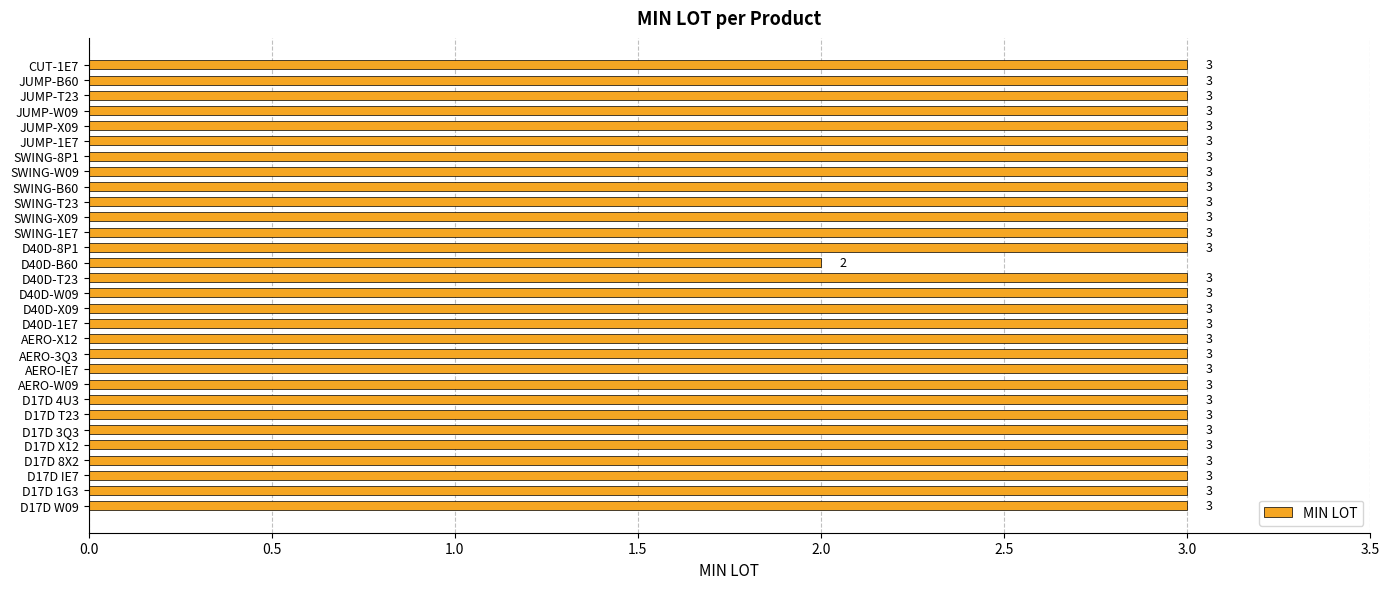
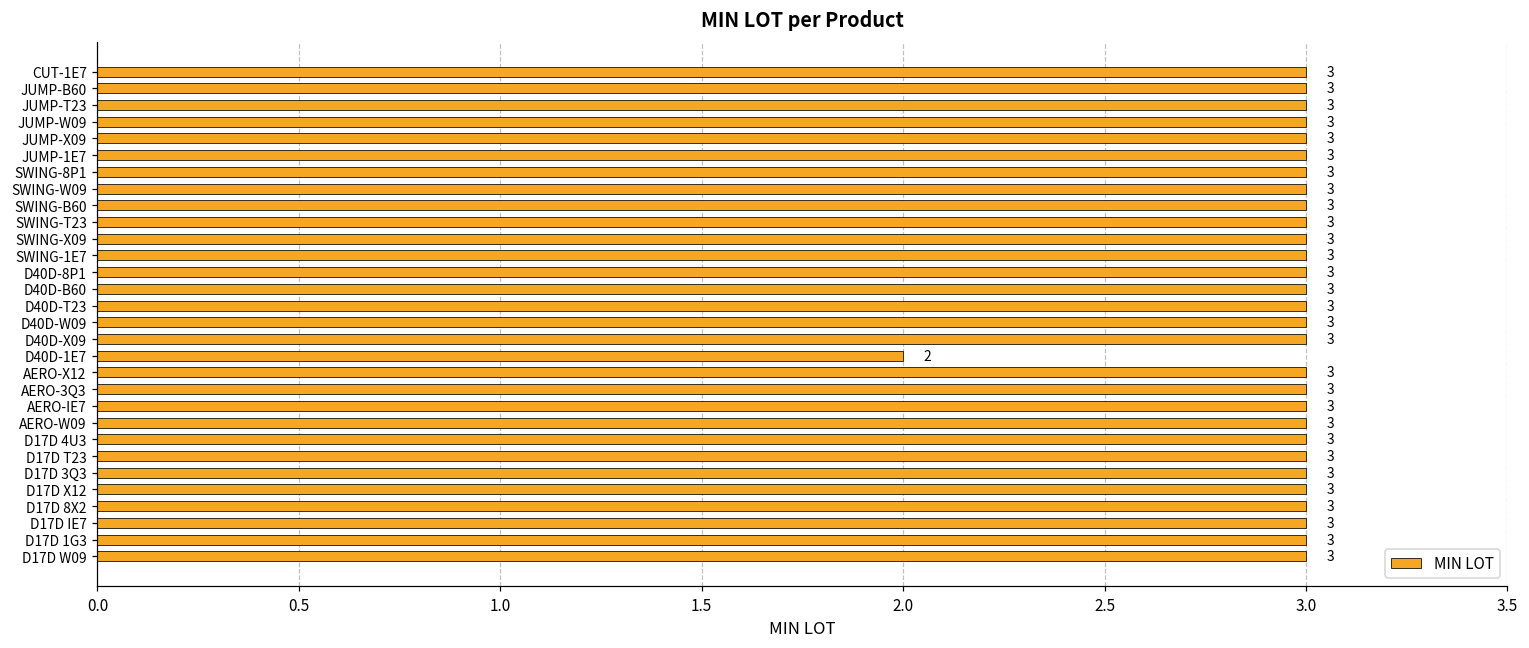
  {
    "CUT-1E7": 3,
    "JUMP-B60": 3,
    "JUMP-T23": 3,
    "JUMP-W09": 3,
    "JUMP-X09": 3,
    "JUMP-1E7": 3,
    "SWING-8P1": 3,
    "SWING-W09": 3,
    "SWING-B60": 3,
    "SWING-T23": 3,
    "SWING-X09": 3,
    "SWING-1E7": 3,
    "D40D-8P1": 3,
-   "D40D-B60": 2,
+   "D40D-B60": 3,
    "D40D-T23": 3,
    "D40D-W09": 3,
    "D40D-X09": 3,
-   "D40D-1E7": 3,
+   "D40D-1E7": 2,
    "AERO-X12": 3,
    "AERO-3Q3": 3,
    "AERO-IE7": 3,
    "AERO-W09": 3,
    "D17D 4U3": 3,
    "D17D T23": 3,
    "D17D 3Q3": 3,
    "D17D X12": 3,
    "D17D 8X2": 3,
    "D17D IE7": 3,
    "D17D 1G3": 3,
    "D17D W09": 3
  }
